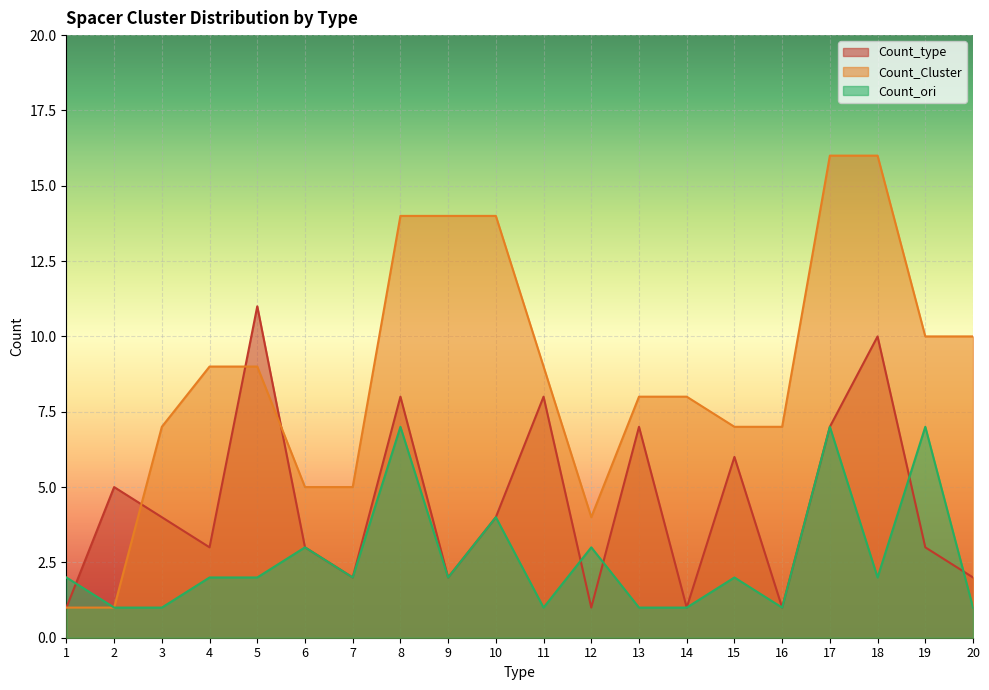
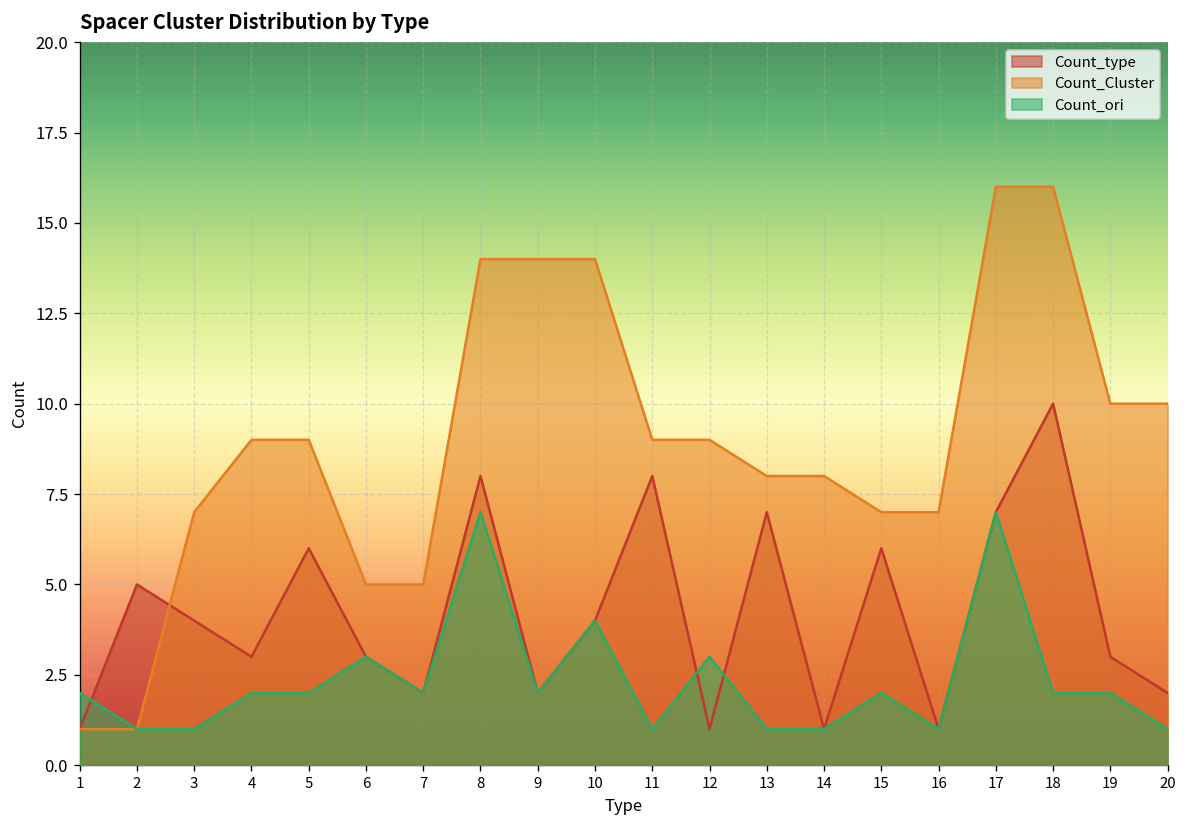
  {
    "Count_type": {
      "2": 5,
      "3": 4,
      "4": 3,
-     "5": 11,
+     "5": 6,
      "8": 8,
      "11": 8,
      "12": 1,
      "13": 7,
      "15": 6,
      "18": 10,
      "19": 3,
      "20": 2
    },
    "Count_Cluster": {
      "3": 7,
      "4": 9,
      "5": 9,
      "6": 5,
      "7": 5,
      "8": 14,
      "9": 14,
      "10": 14,
      "11": 9,
-     "12": 4,
+     "12": 9,
      "13": 8,
      "14": 8,
      "15": 7,
      "16": 7,
      "17": 16,
      "18": 16,
      "19": 10,
      "20": 10
    },
    "Count_ori": {
      "1": 2,
      "3": 1,
      "4": 2,
      "5": 2,
      "8": 7,
      "11": 1,
      "12": 3,
      "13": 1,
      "15": 2,
      "18": 2,
-     "19": 7,
+     "19": 2,
      "20": 1
    }
  }
